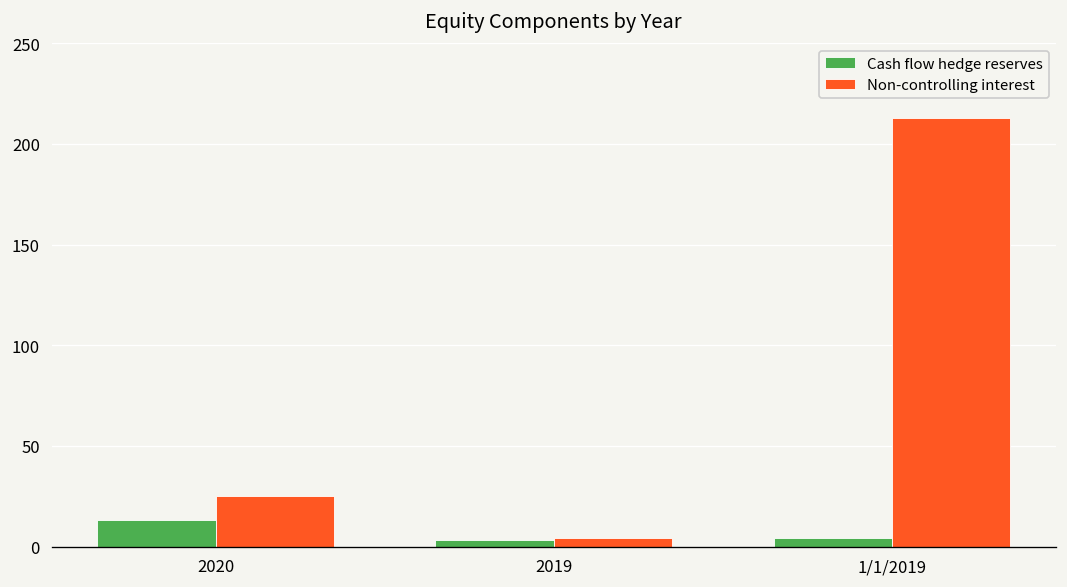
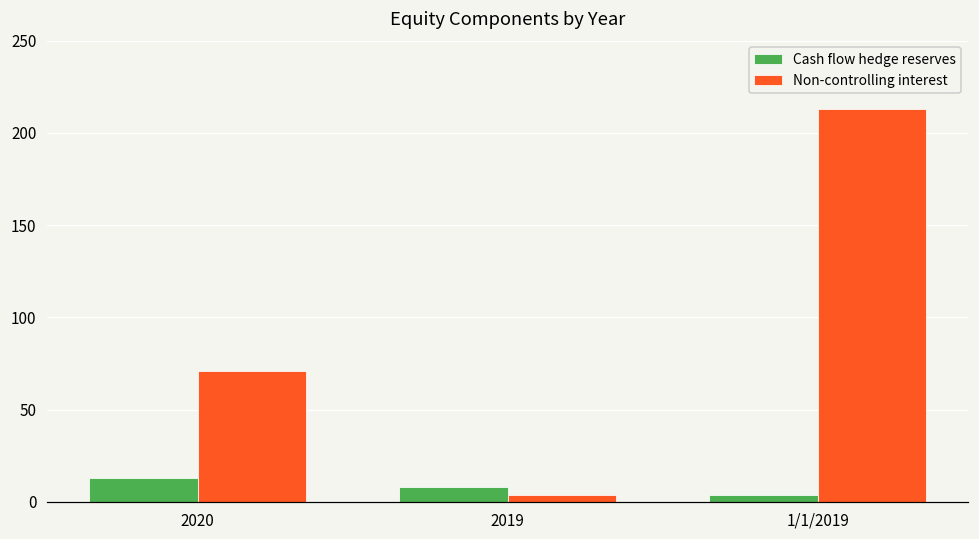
  {
    "Cash flow hedge reserves": {
      "2020": 13,
-     "2019": 3,
+     "2019": 8,
      "1/1/2019": 4
    },
    "Non-controlling interest": {
-     "2020": 25,
+     "2020": 71,
      "2019": 4,
      "1/1/2019": 213
    }
  }
